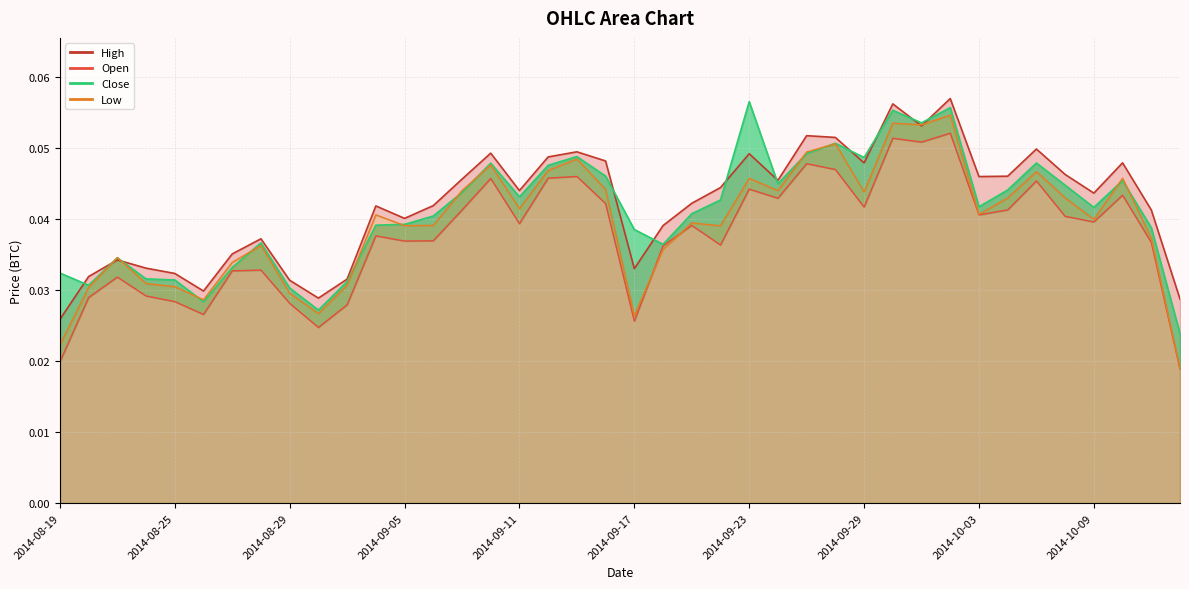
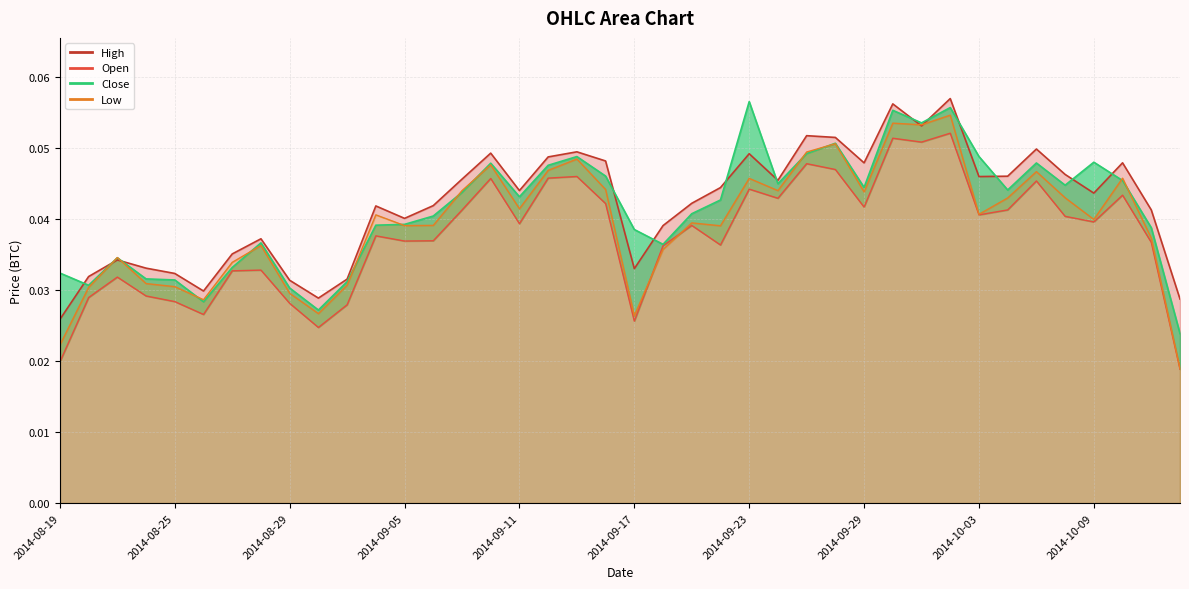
  {
    "Close": {
      "2014-08-19": 0.032,
      "2014-08-25": 0.031,
      "2014-08-29": 0.030,
      "2014-09-11": 0.043,
      "2014-09-17": 0.039,
      "2014-09-23": 0.057,
-     "2014-09-29": 0.049,
-     "2014-10-03": 0.042,
-     "2014-10-09": 0.042
+     "2014-09-29": 0.044,
+     "2014-10-03": 0.049,
+     "2014-10-09": 0.048
    }
  }
